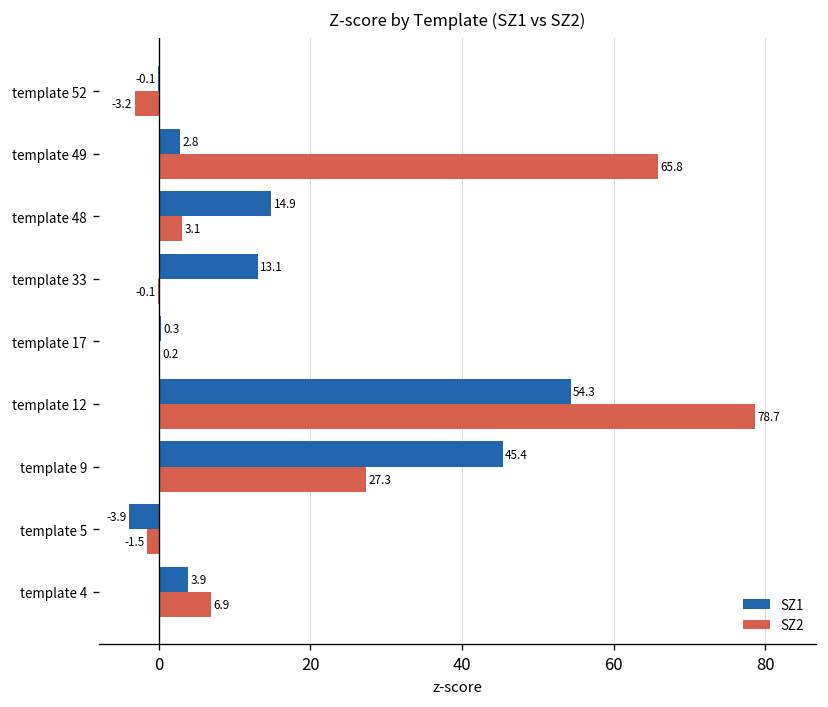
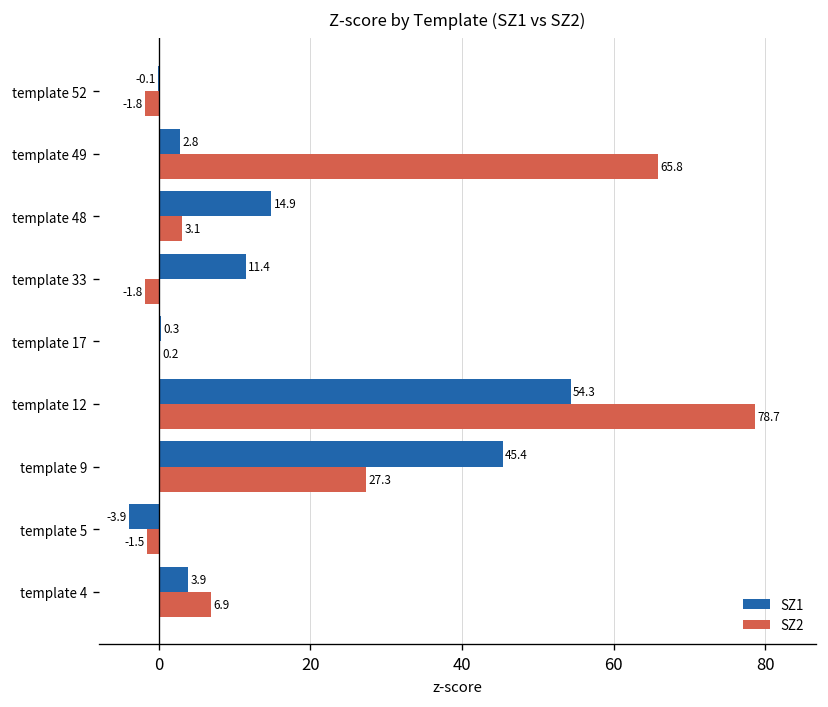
  {
    "SZ1": {
      "template 52": -0.1,
      "template 49": 2.8,
      "template 48": 14.9,
-     "template 33": 13.1,
+     "template 33": 11.4,
      "template 17": 0.3,
      "template 12": 54.3,
      "template 9": 45.4,
      "template 5": -3.9,
      "template 4": 3.9
    },
    "SZ2": {
-     "template 52": -3.2,
+     "template 52": -1.8,
      "template 49": 65.8,
      "template 48": 3.1,
-     "template 33": -0.1,
+     "template 33": -1.8,
      "template 17": 0.2,
      "template 12": 78.7,
      "template 9": 27.3,
      "template 5": -1.5,
      "template 4": 6.9
    }
  }
